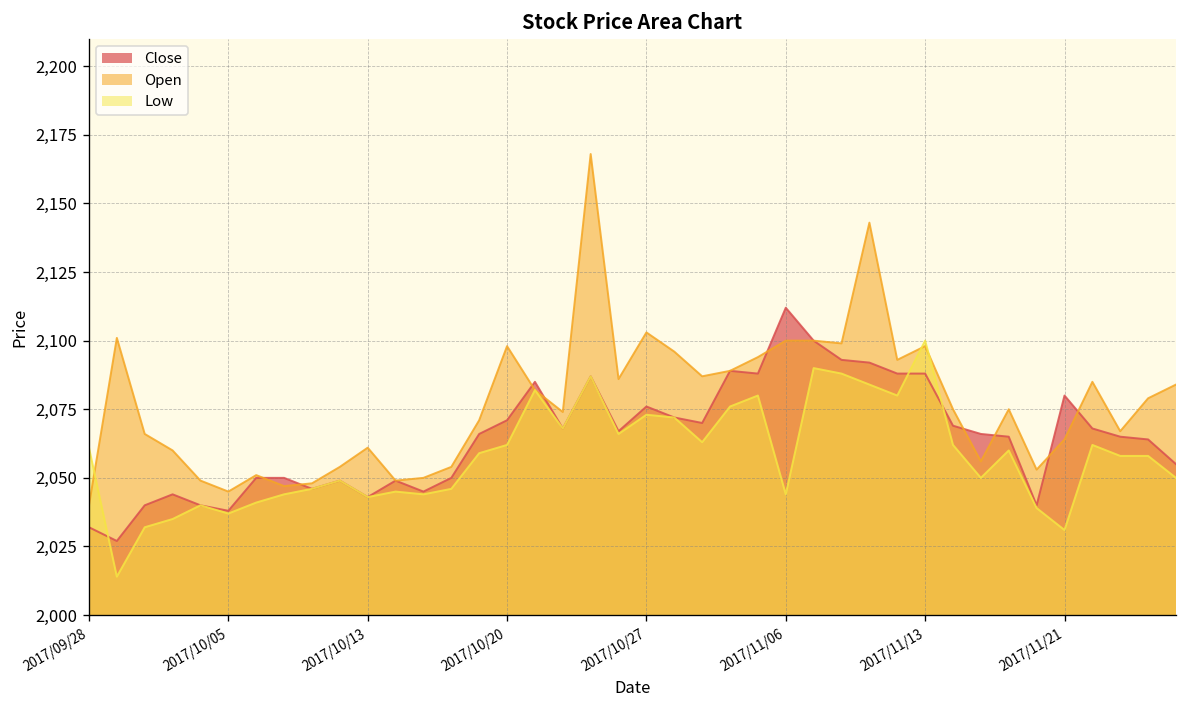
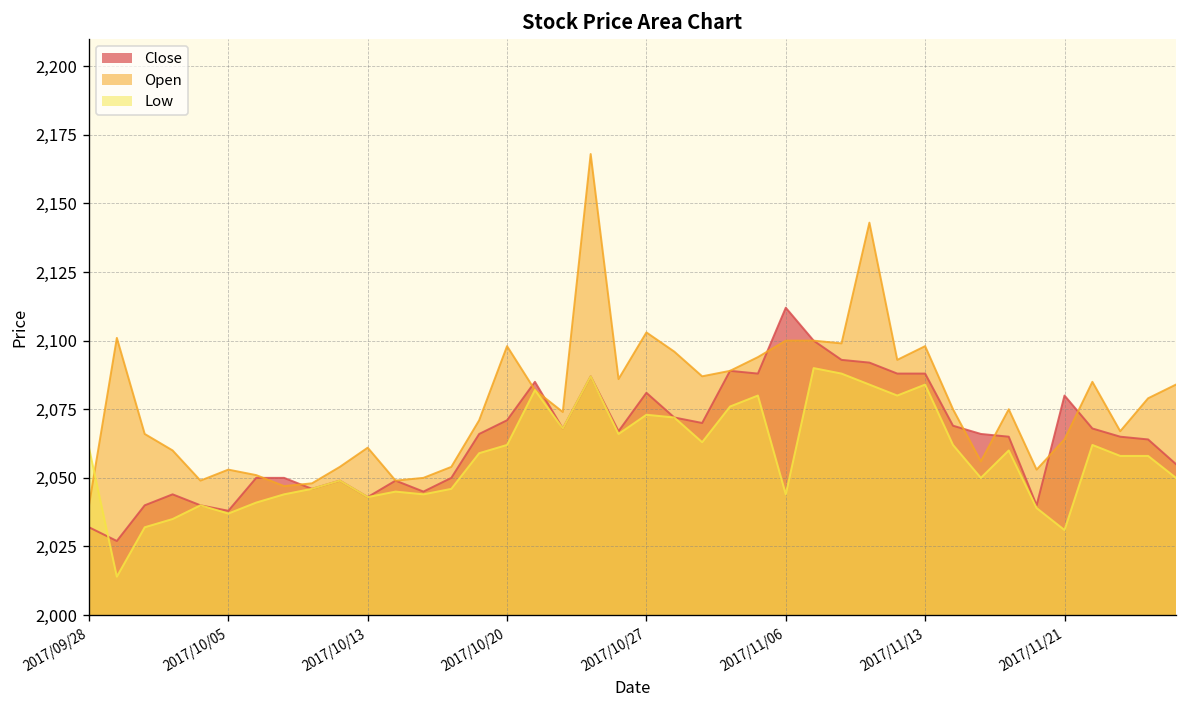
  {
    "Close": {
      "2017/09/28": "2,032",
      "2017/10/20": "2,071",
-     "2017/10/27": "2,076",
+     "2017/10/27": "2,081",
      "2017/11/06": "2,112",
      "2017/11/13": "2,088",
      "2017/11/21": "2,080"
    },
    "Open": {
      "2017/09/28": "2,040",
-     "2017/10/05": "2,045",
+     "2017/10/05": "2,053",
      "2017/10/13": "2,061",
      "2017/10/20": "2,098",
      "2017/10/27": "2,103",
      "2017/11/06": "2,100",
      "2017/11/13": "2,098",
      "2017/11/21": "2,064"
    },
    "Low": {
      "2017/09/28": "2,061",
      "2017/10/20": "2,062",
      "2017/10/27": "2,073",
      "2017/11/06": "2,044",
-     "2017/11/13": "2,100",
+     "2017/11/13": "2,084",
      "2017/11/21": "2,031"
    }
  }
